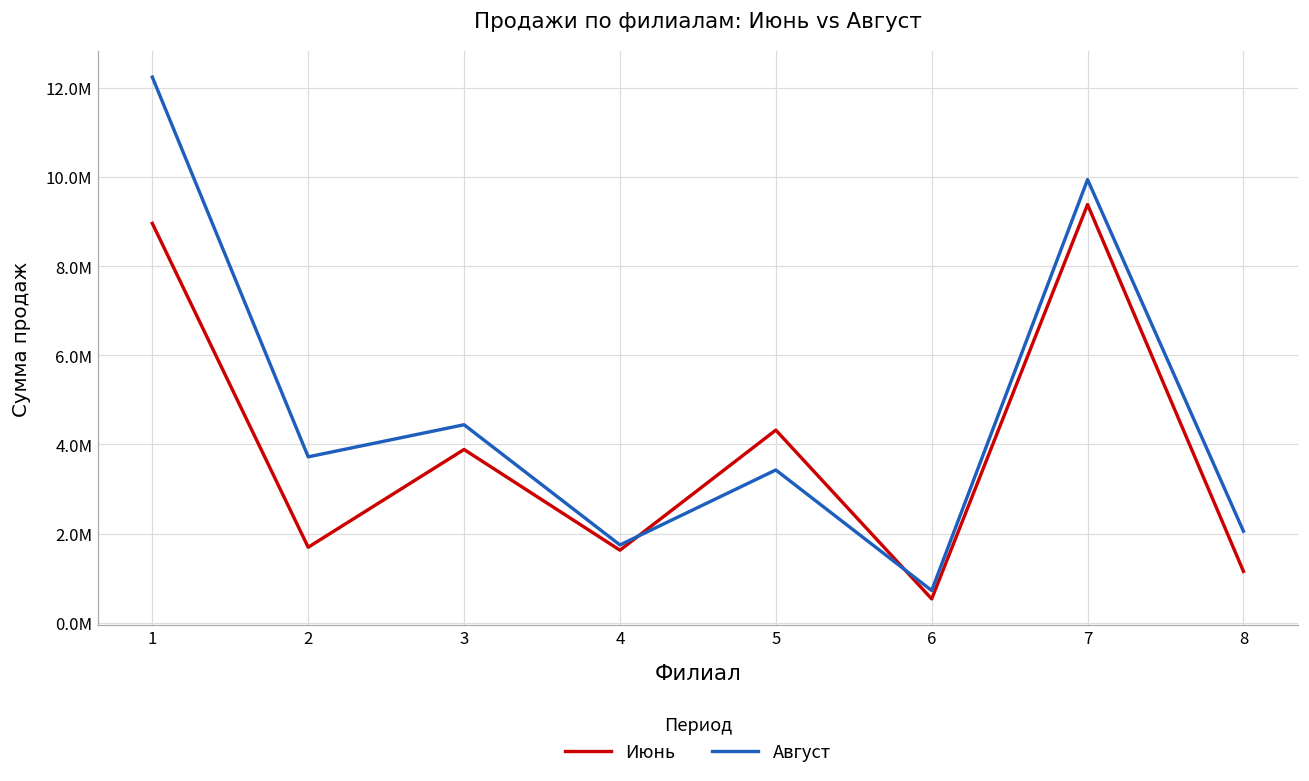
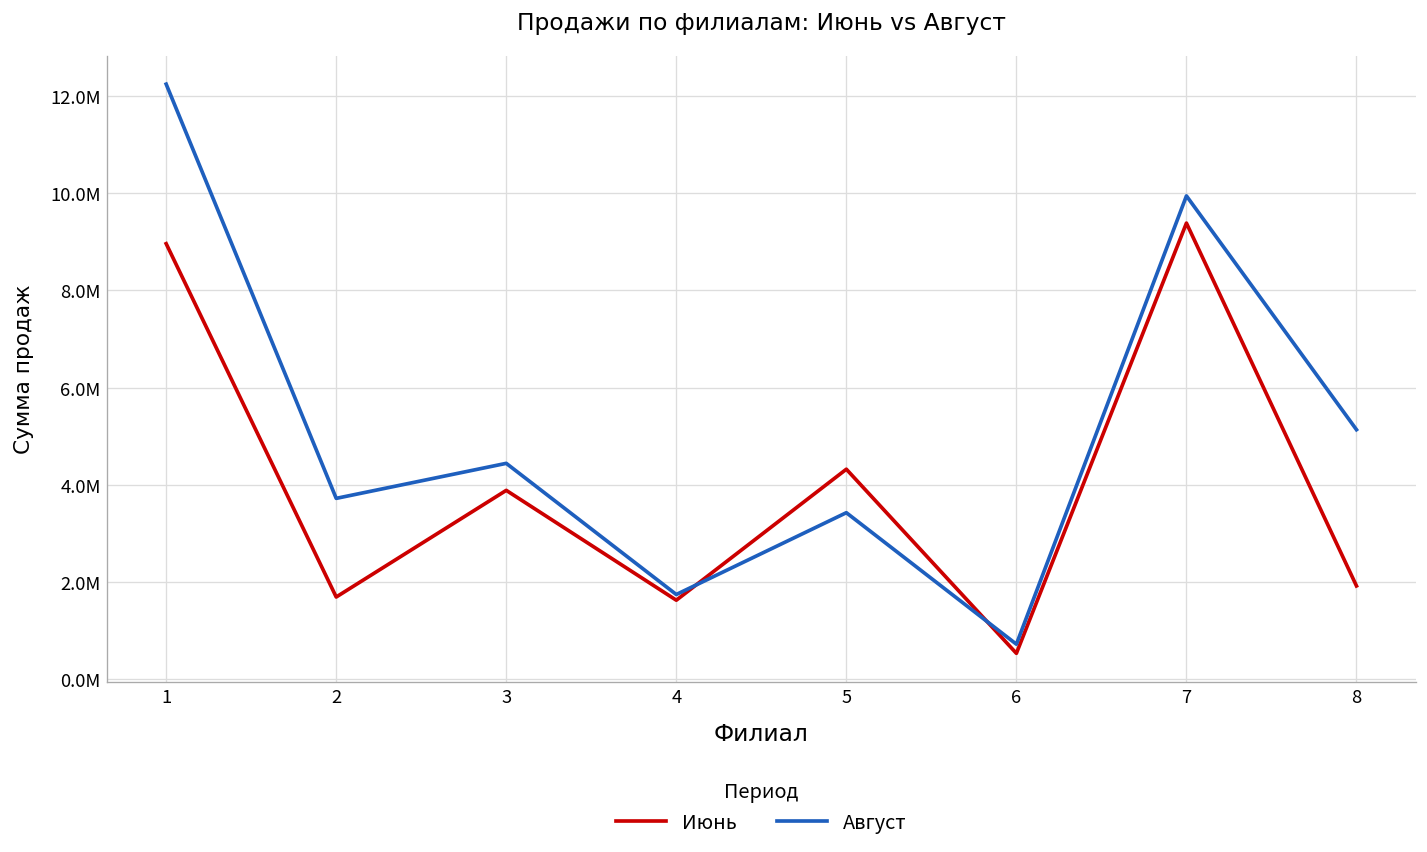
  {
    "Июнь": {
      "1": 9000000,
      "2": 1700000,
      "3": 3900000,
      "4": 1600000,
      "5": 4300000,
      "6": 500000,
      "7": 9400000,
-     "8": 1200000
+     "8": 1900000
    },
    "Август": {
      "1": 12200000,
      "2": 3700000,
      "3": 4400000,
      "4": 1700000,
      "5": 3400000,
      "6": 700000,
      "7": 9900000,
-     "8": 2100000
+     "8": 5100000
    }
  }
